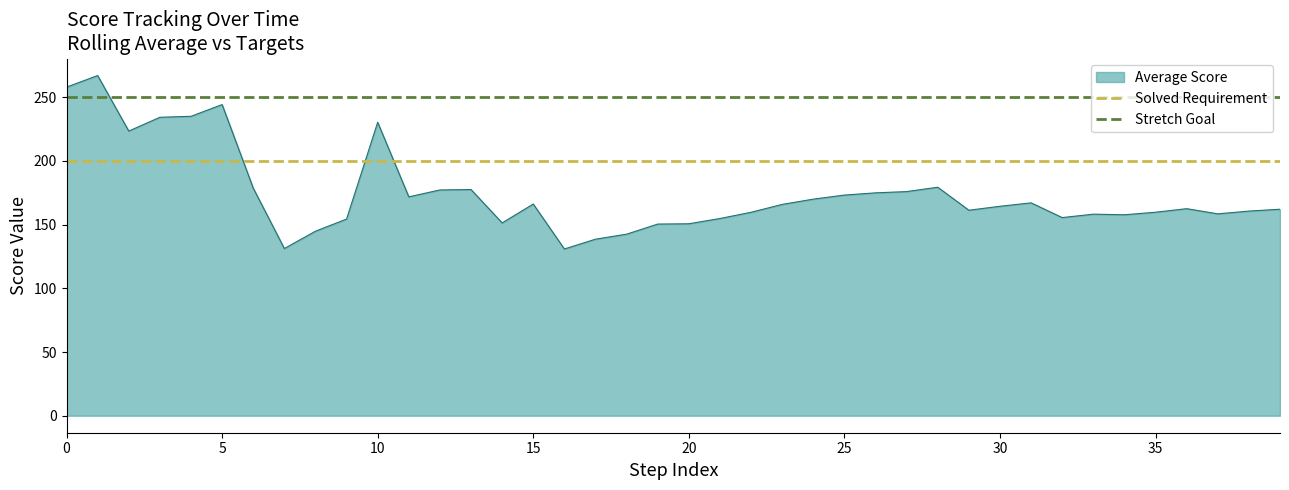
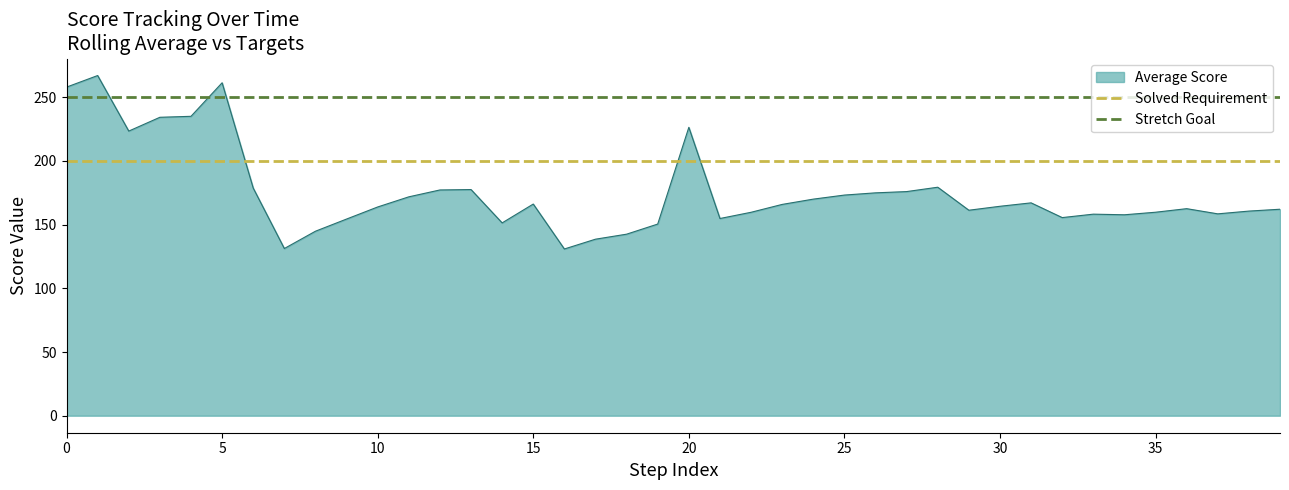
  {
    "Average Score": {
      "0": 258,
-     "5": 244,
-     "10": 230,
+     "5": 261,
+     "10": 164,
      "15": 166,
-     "20": 151,
+     "20": 226,
      "25": 173,
      "30": 164,
      "35": 160
    },
    "Solved Requirement": {
      "0": 200,
      "5": 200,
      "10": 200,
      "15": 200,
      "20": 200,
      "25": 200,
      "30": 200,
      "35": 200
    },
    "Stretch Goal": {
      "0": 250,
      "5": 250,
      "10": 250,
      "15": 250,
      "20": 250,
      "25": 250,
      "30": 250
    }
  }
